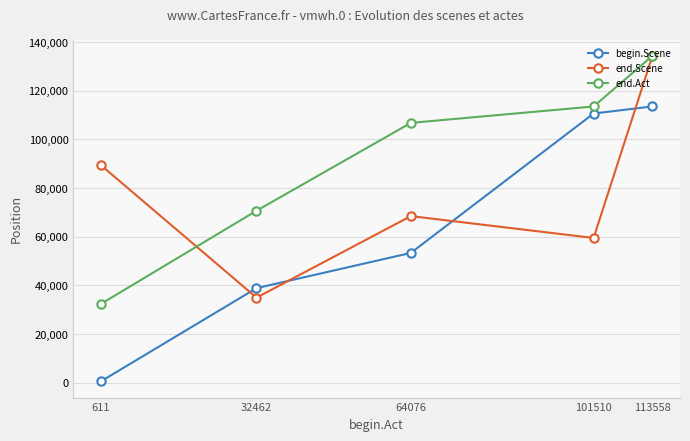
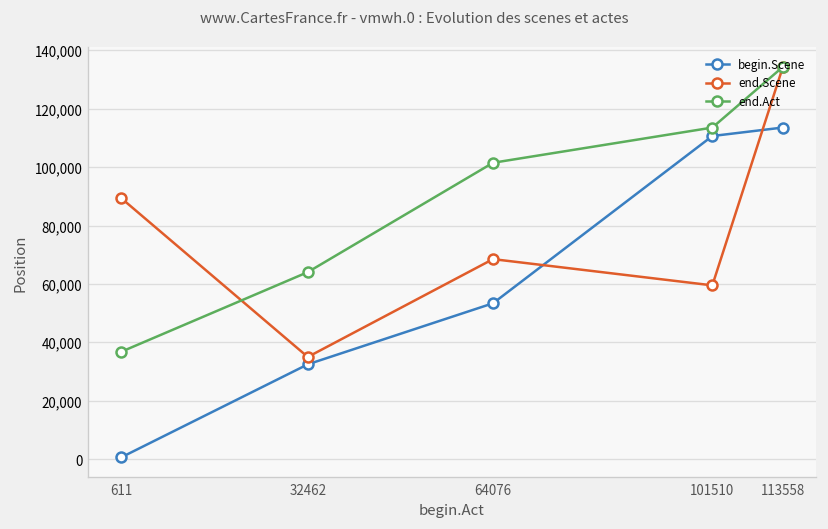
  {
    "begin.Scene": {
      "611": "1,000",
-     "32462": "39,000",
+     "32462": "32,000",
      "64076": "53,000",
      "101510": "111,000",
      "113558": "114,000"
    },
    "end.Scene": {
      "611": "89,000",
      "32462": "35,000",
      "64076": "69,000",
      "101510": "60,000"
    },
    "end.Act": {
-     "611": "32,000",
-     "32462": "71,000",
-     "64076": "107,000",
+     "611": "37,000",
+     "32462": "64,000",
+     "64076": "101,000",
      "101510": "114,000"
    }
  }
